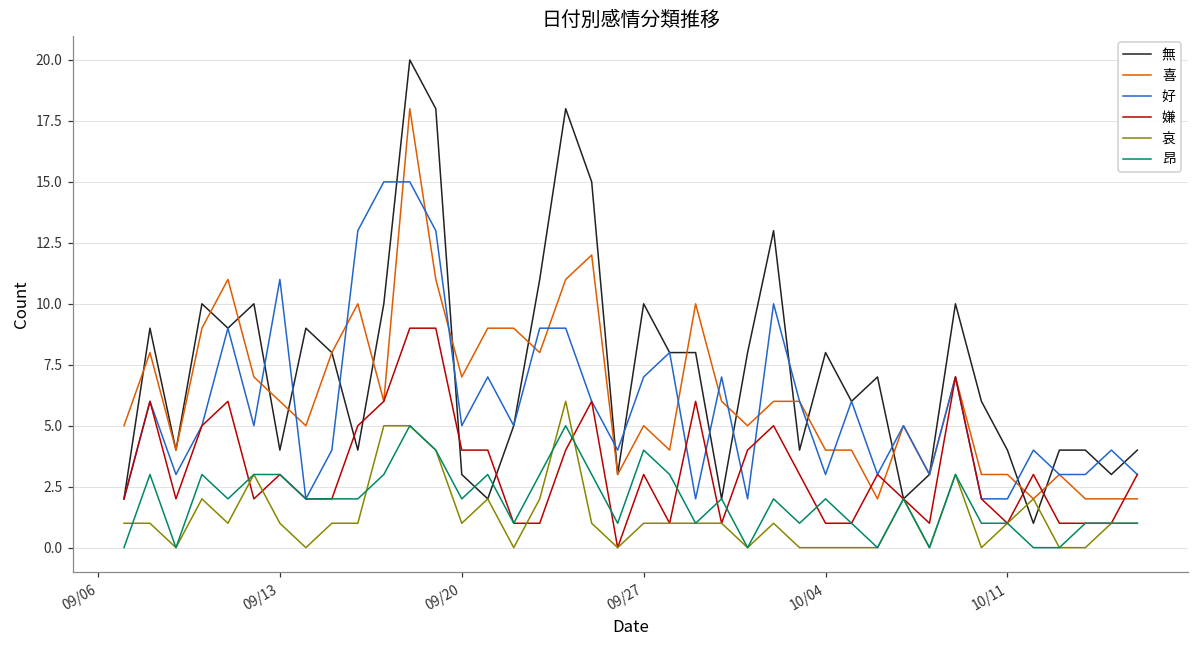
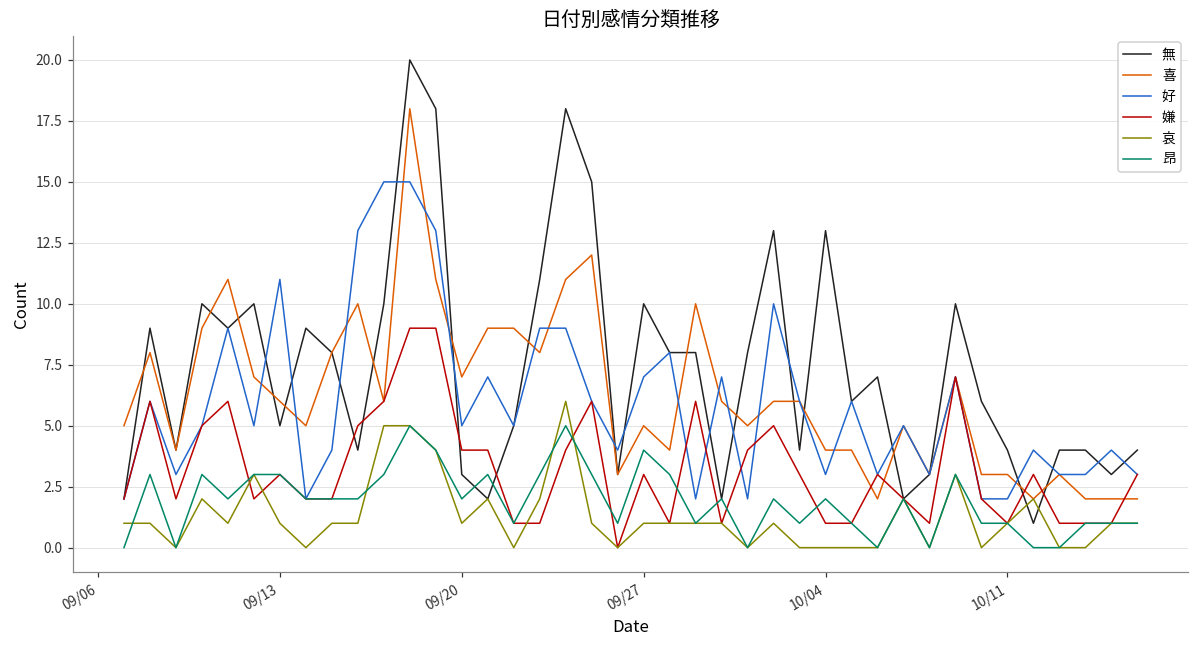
  {
    "無": {
-     "09/13": 4,
+     "09/13": 5,
      "09/20": 3,
      "09/27": 10,
-     "10/04": 8,
+     "10/04": 13,
      "10/11": 4
    },
    "喜": {
      "09/13": 6,
      "09/20": 7,
      "09/27": 5,
      "10/04": 4,
      "10/11": 3
    },
    "好": {
      "09/13": 11,
      "09/20": 5,
      "09/27": 7,
      "10/04": 3,
      "10/11": 2
    },
    "嫌": {
      "09/20": 4,
      "09/27": 3,
      "10/04": 1
    },
    "哀": {
      "09/13": 1,
      "09/20": 1,
      "09/27": 1,
      "10/04": 0
    },
    "昂": {
      "09/20": 2,
      "09/27": 4,
      "10/04": 2
    }
  }
